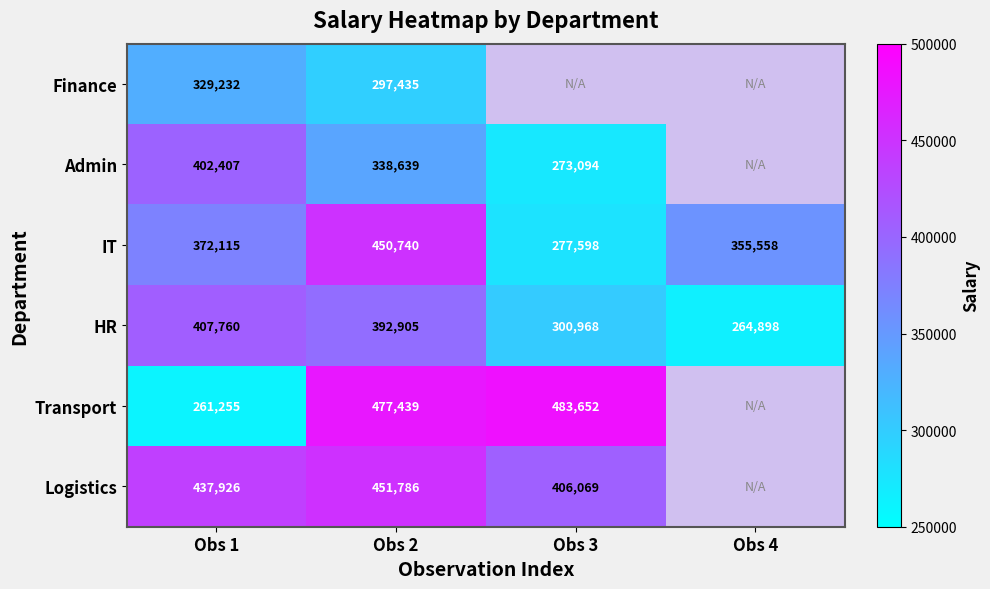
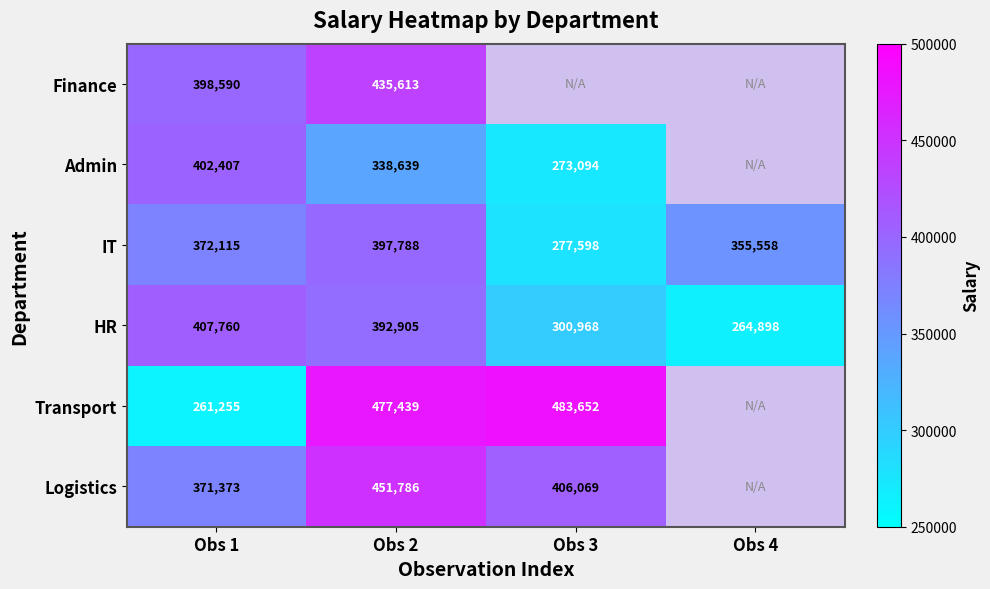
  {
    "Finance": {
-     "Obs 1": "329,232",
-     "Obs 2": "297,435"
+     "Obs 1": "398,590",
+     "Obs 2": "435,613"
    },
    "Admin": {
      "Obs 1": "402,407",
      "Obs 2": "338,639",
      "Obs 3": "273,094"
    },
    "IT": {
      "Obs 1": "372,115",
-     "Obs 2": "450,740",
+     "Obs 2": "397,788",
      "Obs 3": "277,598",
      "Obs 4": "355,558"
    },
    "HR": {
      "Obs 1": "407,760",
      "Obs 2": "392,905",
      "Obs 3": "300,968",
      "Obs 4": "264,898"
    },
    "Transport": {
      "Obs 1": "261,255",
      "Obs 2": "477,439",
      "Obs 3": "483,652"
    },
    "Logistics": {
-     "Obs 1": "437,926",
+     "Obs 1": "371,373",
      "Obs 2": "451,786",
      "Obs 3": "406,069"
    }
  }
